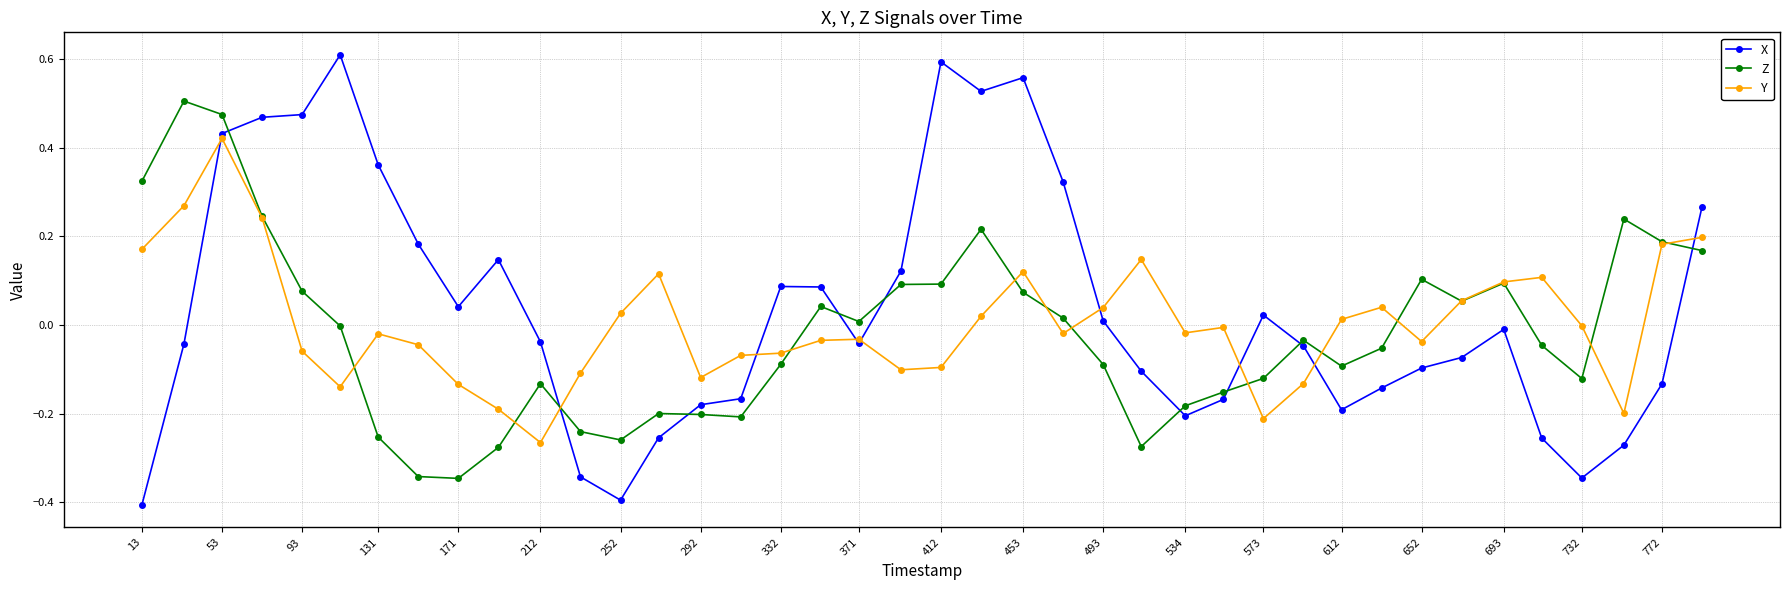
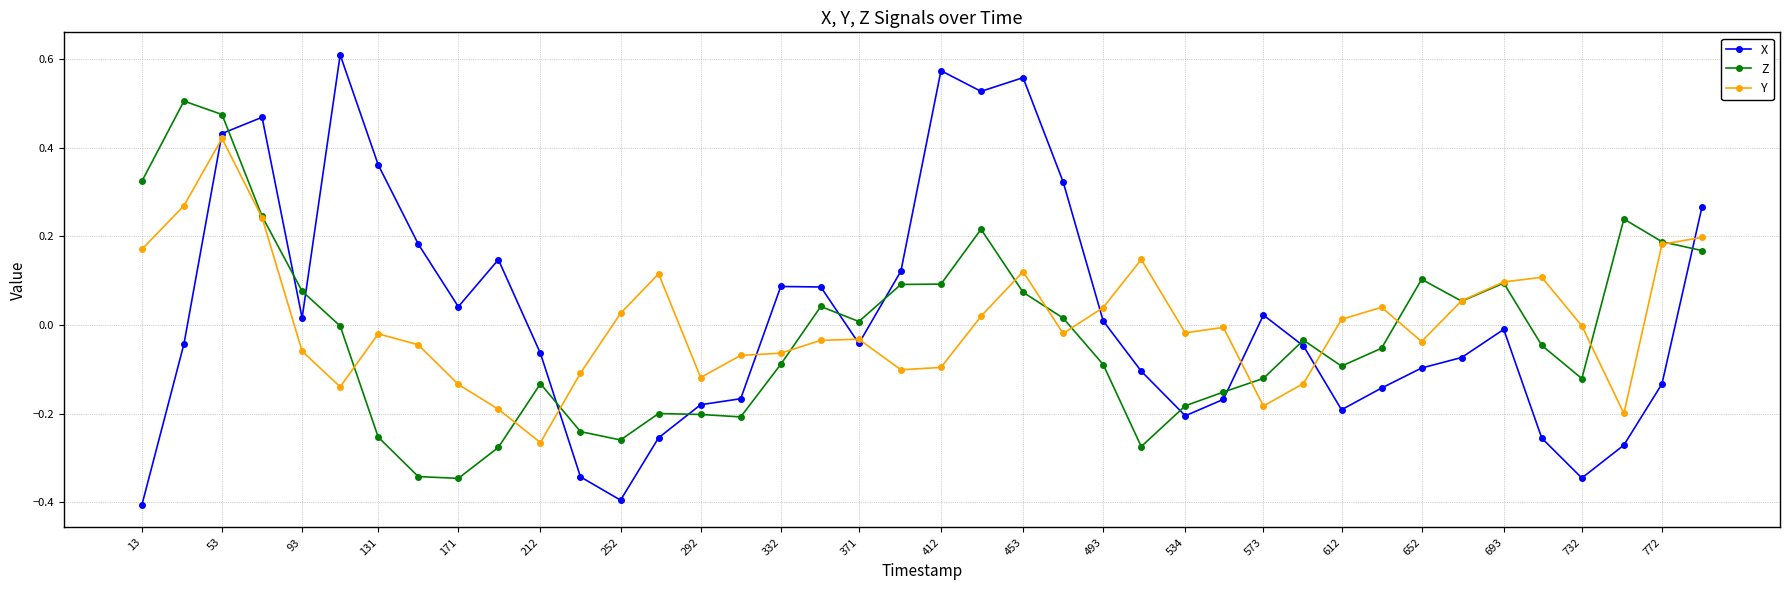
  {
    "X": {
      "13": -0.41,
      "53": 0.43,
-     "93": 0.47,
+     "93": 0.02,
      "131": 0.36,
      "171": 0.04,
-     "212": -0.04,
+     "212": -0.06,
      "252": -0.40,
      "292": -0.18,
      "332": 0.09,
      "371": -0.04,
-     "412": 0.59,
+     "412": 0.57,
      "453": 0.56,
      "493": 0.01,
      "534": -0.21,
      "573": 0.02,
      "612": -0.19,
      "652": -0.10,
      "693": -0.01,
      "732": -0.35,
      "772": -0.13
    },
    "Z": {
      "13": 0.32,
      "53": 0.47,
      "93": 0.08,
      "131": -0.25,
      "171": -0.35,
      "212": -0.13,
      "252": -0.26,
      "292": -0.20,
      "332": -0.09,
      "371": 0.01,
      "412": 0.09,
      "453": 0.07,
      "493": -0.09,
      "534": -0.18,
      "573": -0.12,
      "612": -0.09,
      "652": 0.10,
      "732": -0.12,
      "772": 0.19
    },
    "Y": {
      "13": 0.17,
      "53": 0.42,
      "93": -0.06,
      "131": -0.02,
      "171": -0.13,
      "212": -0.27,
      "252": 0.03,
      "292": -0.12,
      "332": -0.06,
      "371": -0.03,
      "412": -0.10,
      "453": 0.12,
      "493": 0.04,
      "534": -0.02,
-     "573": -0.21,
+     "573": -0.18,
      "612": 0.01,
      "652": -0.04,
      "732": 0.00,
      "772": 0.18
    }
  }
